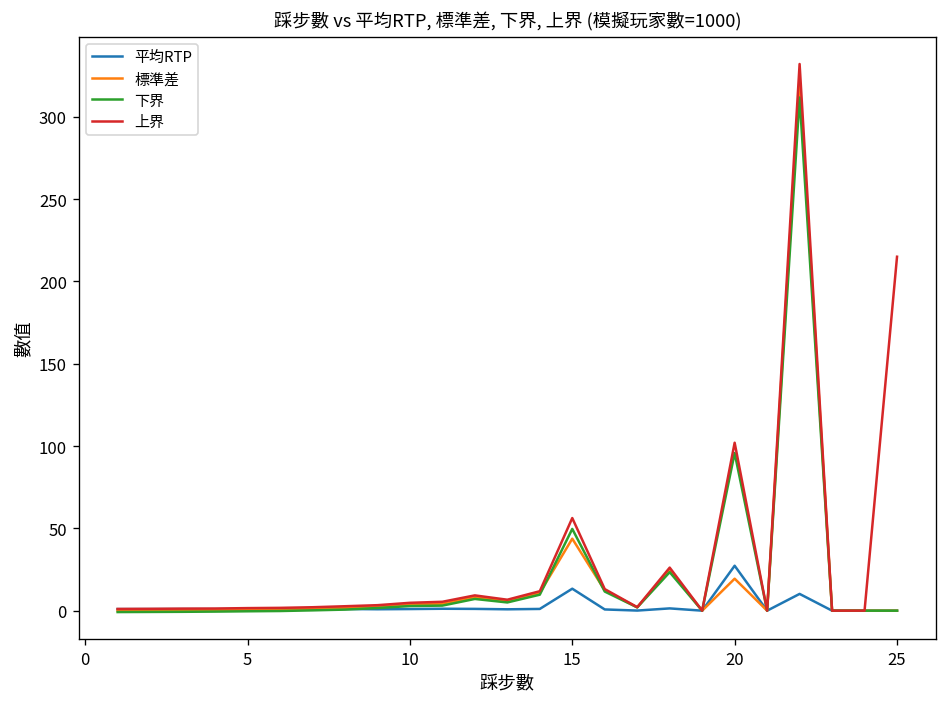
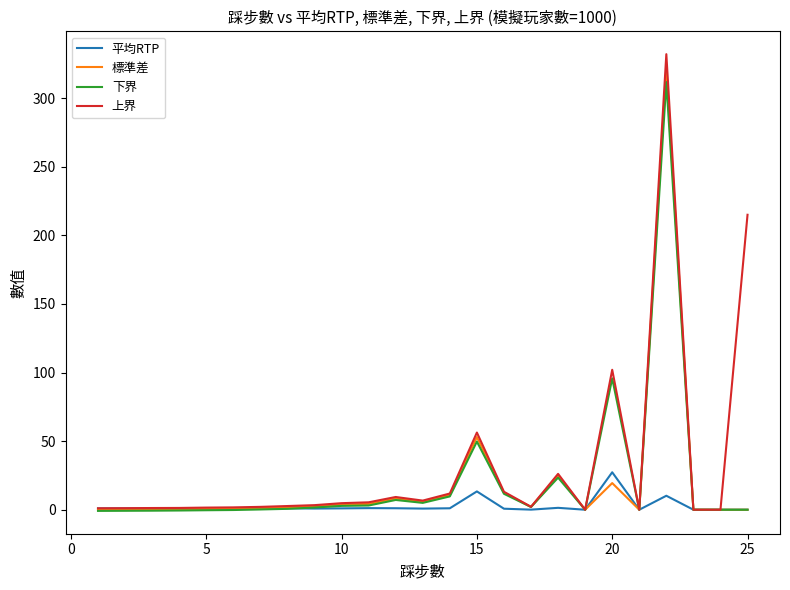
  {
    "平均RTP": {
      "15": 13,
      "20": 27
    },
    "標準差": {
-     "15": 44,
+     "15": 53,
      "20": 19
    },
    "下界": {
      "15": 50,
      "20": 96
    },
    "上界": {
      "15": 56,
      "20": 102,
      "25": 215
    }
  }
